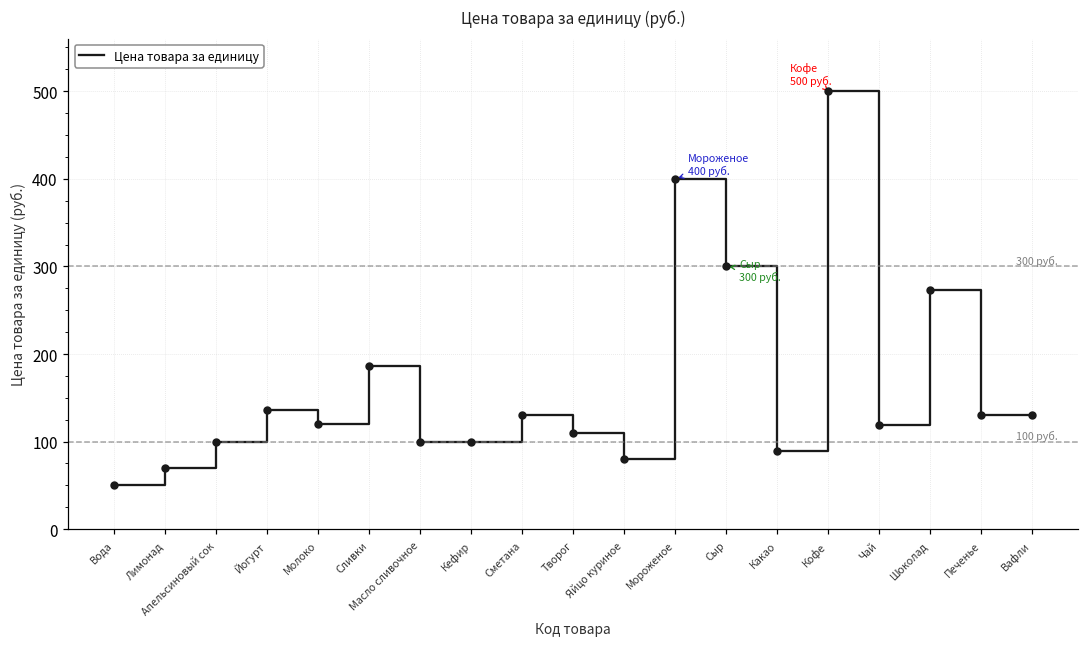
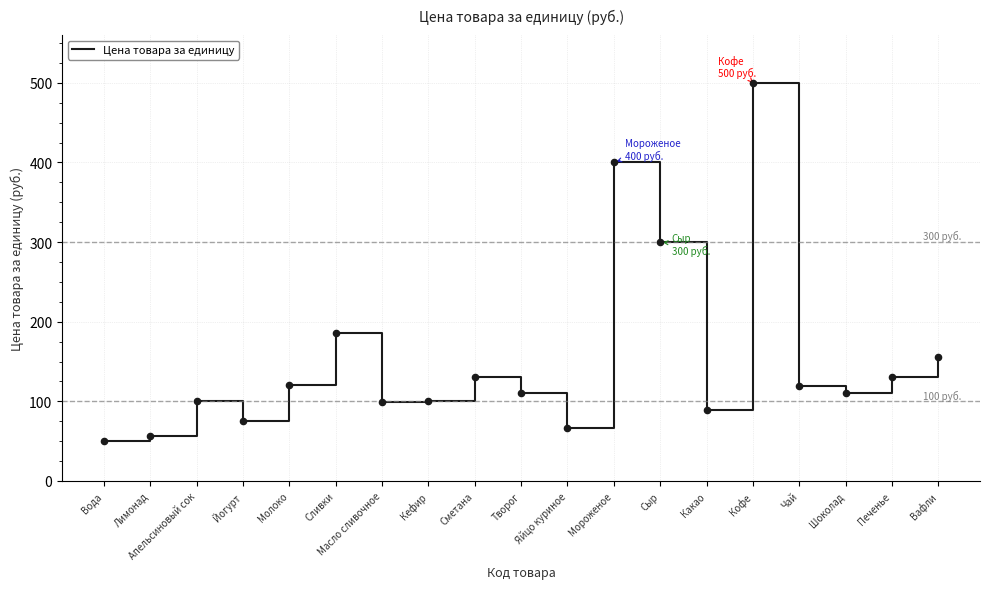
  {
    "Вода": 50,
-   "Лимонад": 70,
+   "Лимонад": 60,
    "Апельсиновый сок": 100,
-   "Йогурт": 140,
+   "Йогурт": 80,
    "Молоко": 120,
    "Сливки": 190,
    "Масло сливочное": 100,
    "Кефир": 100,
    "Сметана": 130,
    "Творог": 110,
-   "Яйцо куриное": 80,
+   "Яйцо куриное": 70,
    "Какао": 90,
    "Чай": 120,
-   "Шоколад": 270,
+   "Шоколад": 110,
    "Печенье": 130,
-   "Вафли": 130
+   "Вафли": 160
  }
